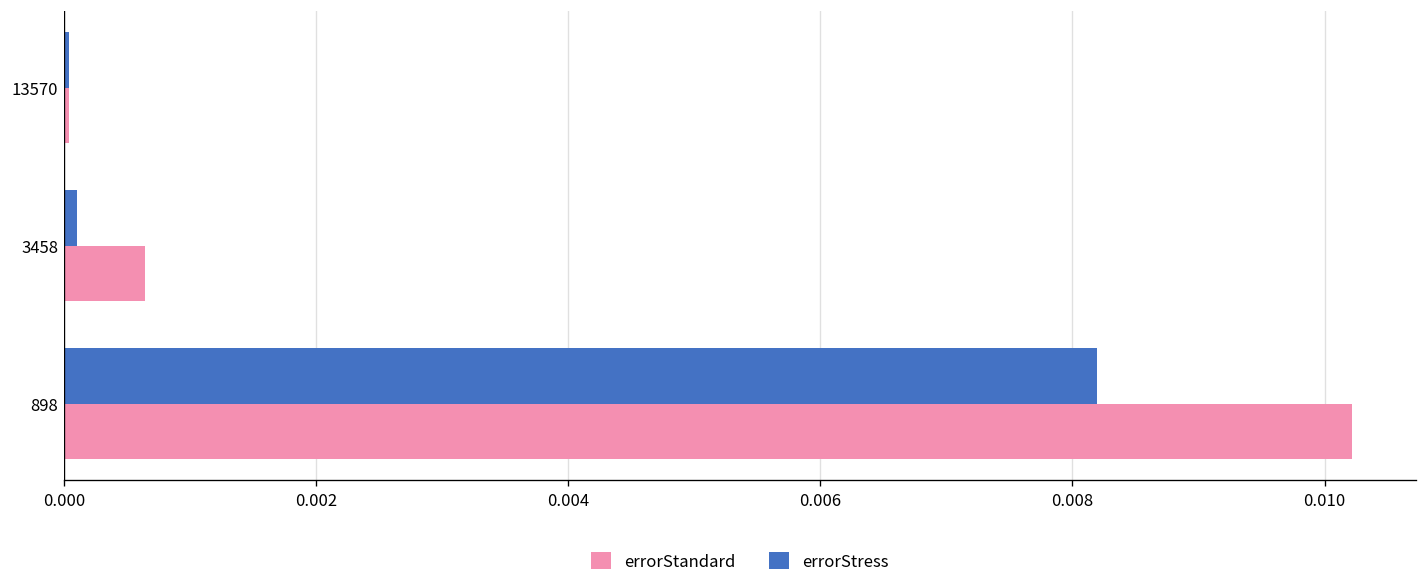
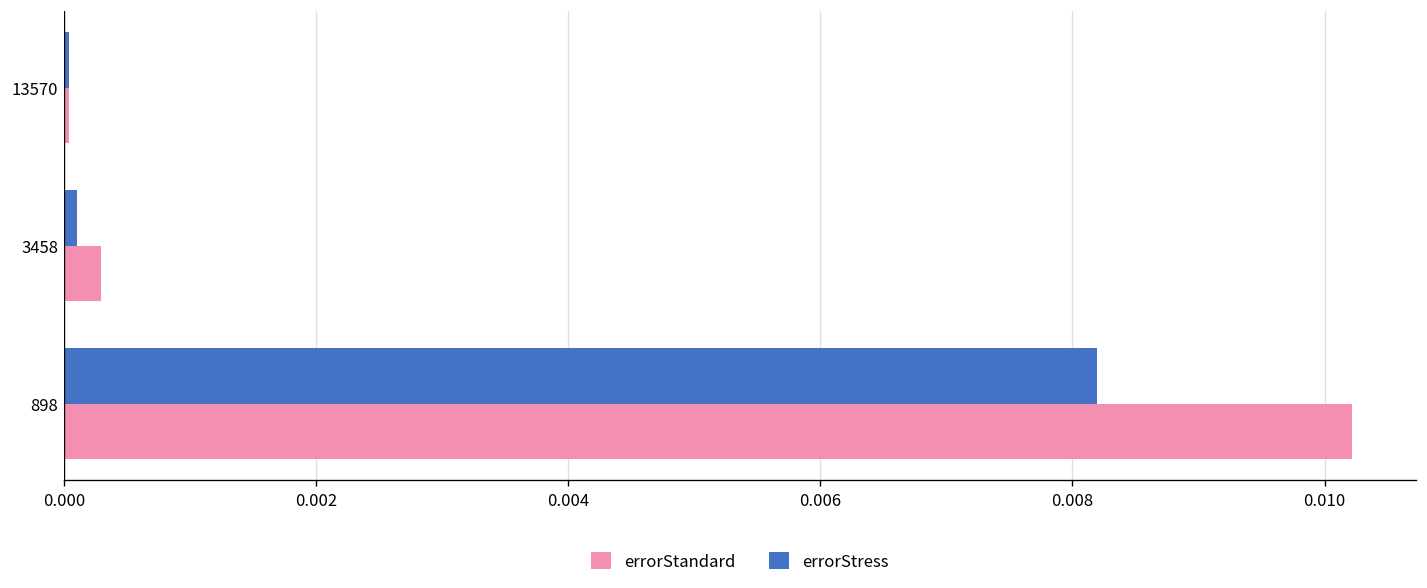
  {
    "errorStandard": {
      "13570": 0.00004,
-     "3458": 0.00064,
+     "3458": 0.00030,
      "898": 0.01022
    },
    "errorStress": {
      "13570": 0.00004,
      "3458": 0.00010,
      "898": 0.00819
    }
  }
